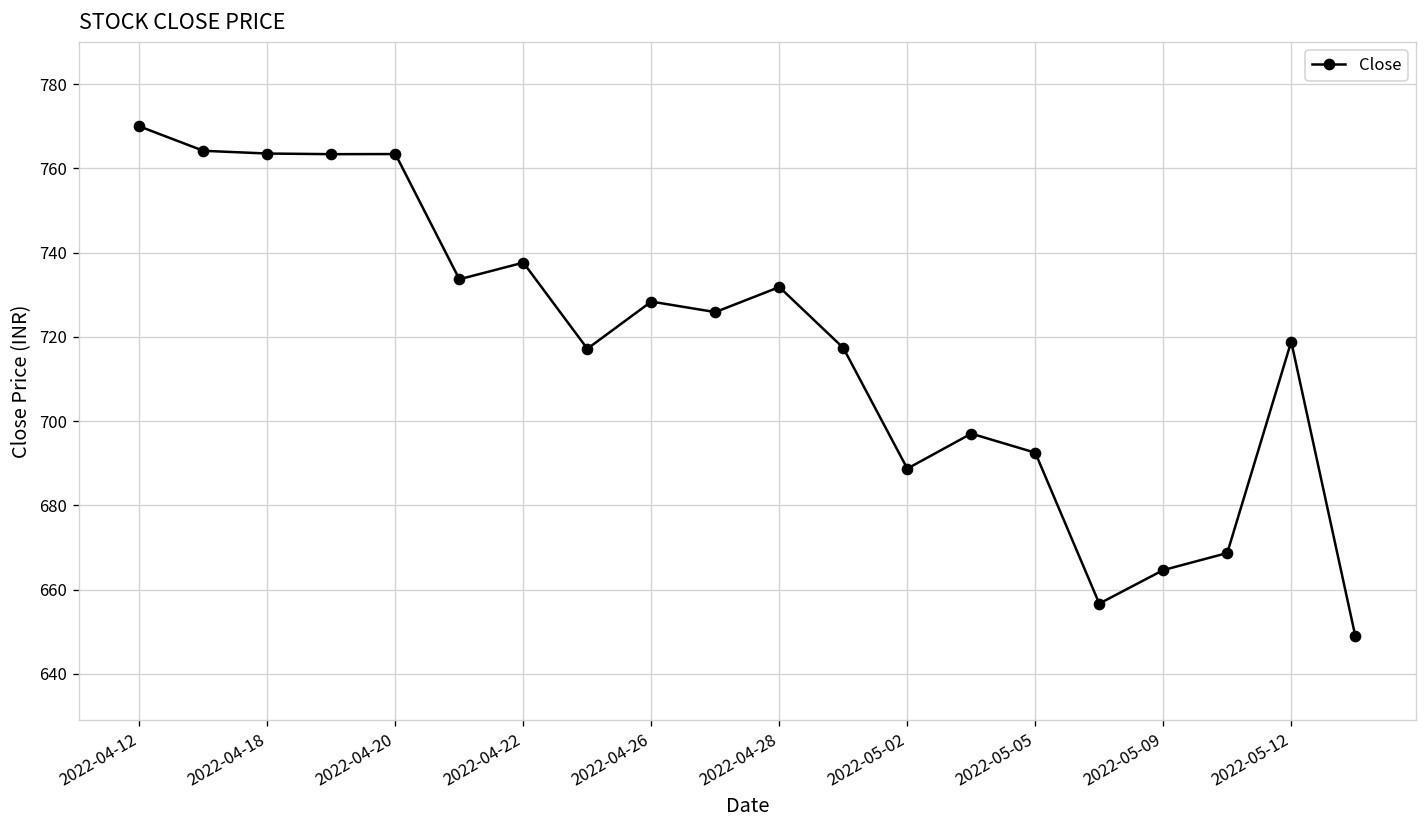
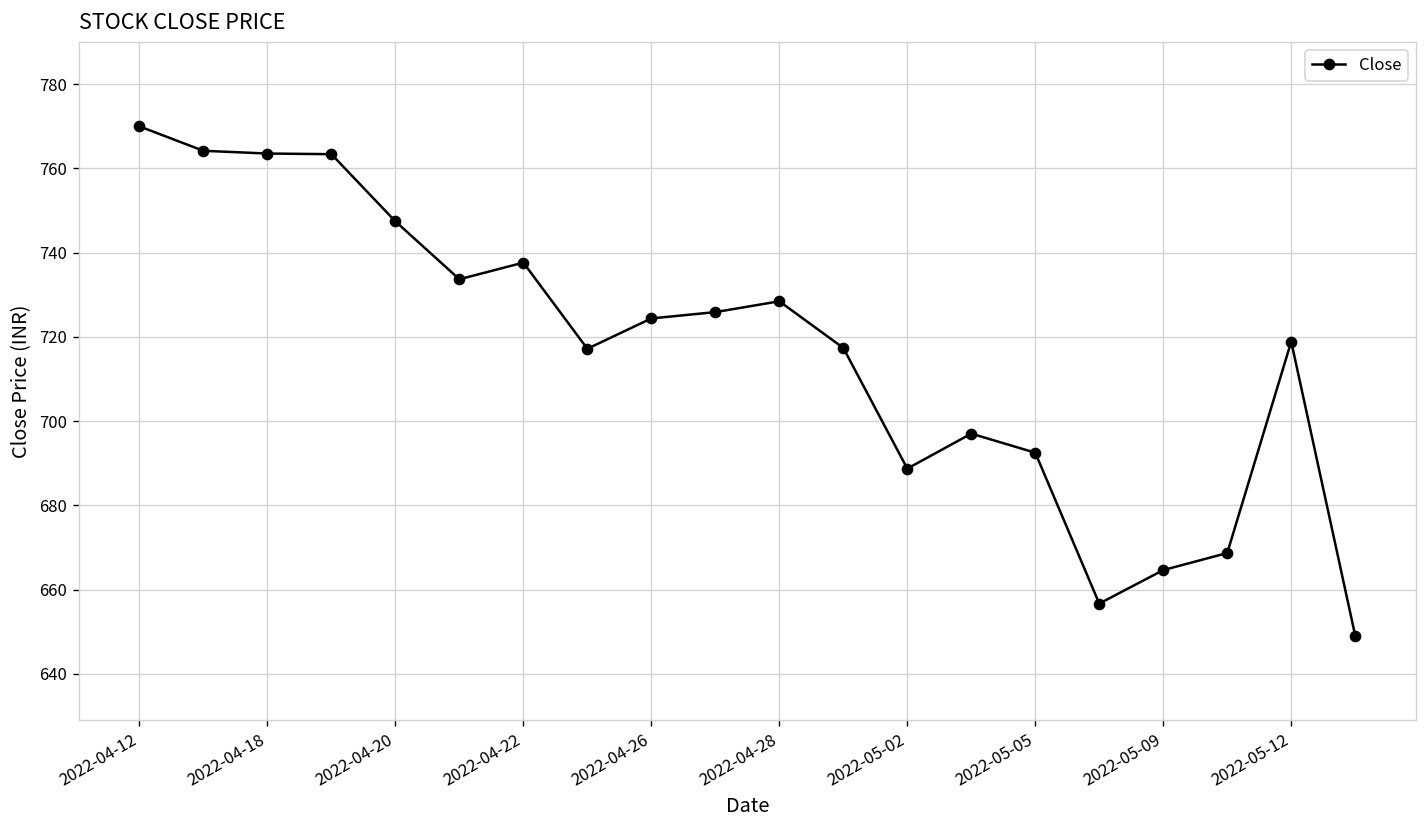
  {
    "2022-04-12": 770,
    "2022-04-18": 764,
-   "2022-04-20": 763,
+   "2022-04-20": 747,
    "2022-04-22": 738,
-   "2022-04-26": 728,
-   "2022-04-28": 732,
+   "2022-04-26": 724,
+   "2022-04-28": 728,
    "2022-05-02": 689,
    "2022-05-05": 693,
    "2022-05-09": 665,
    "2022-05-12": 719
  }
